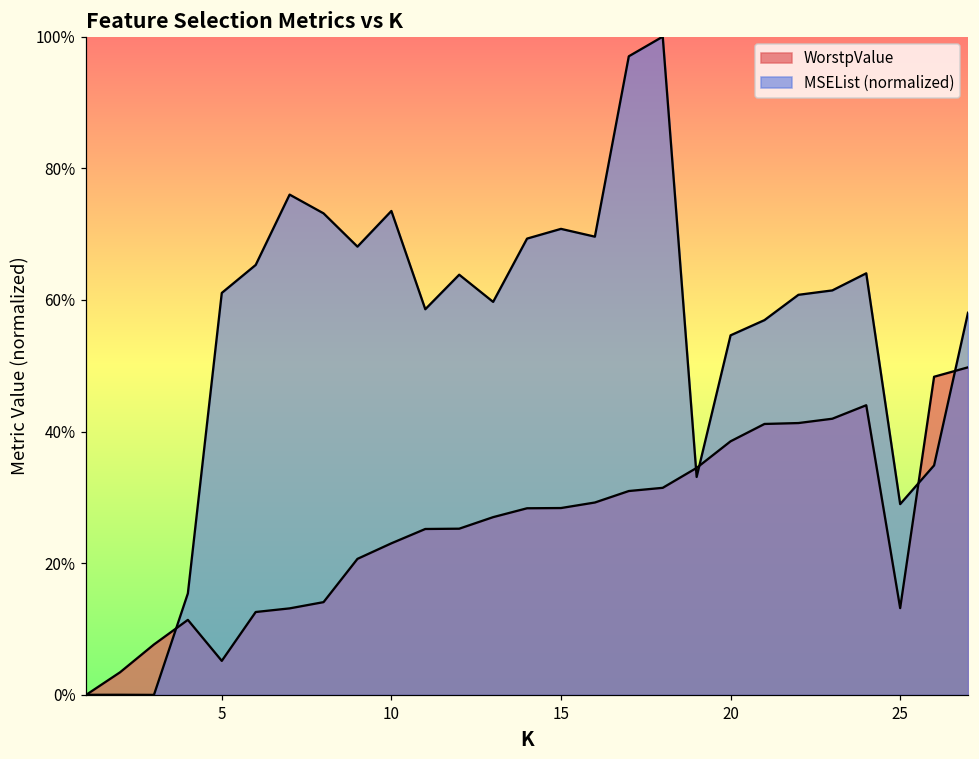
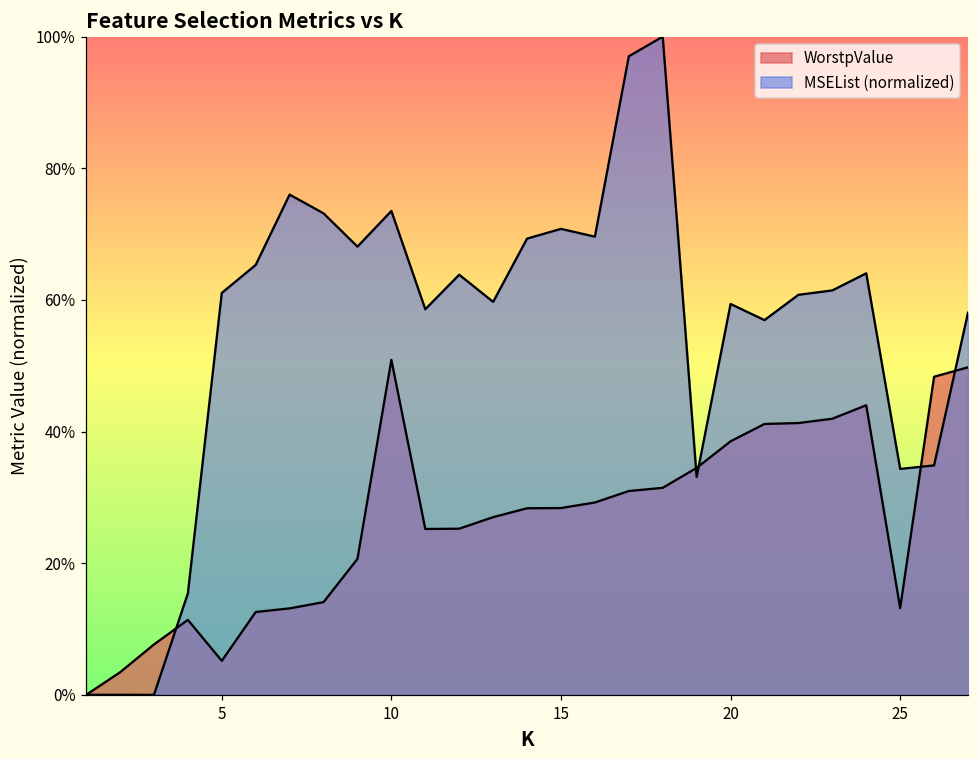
  {
    "WorstpValue": {
      "5": "5%",
-     "10": "23%",
+     "10": "51%",
      "15": "28%",
      "20": "39%",
      "25": "13%"
    },
    "MSEList (normalized)": {
      "5": "61%",
      "10": "74%",
      "15": "71%",
-     "20": "55%",
-     "25": "29%"
+     "20": "59%",
+     "25": "34%"
    }
  }
